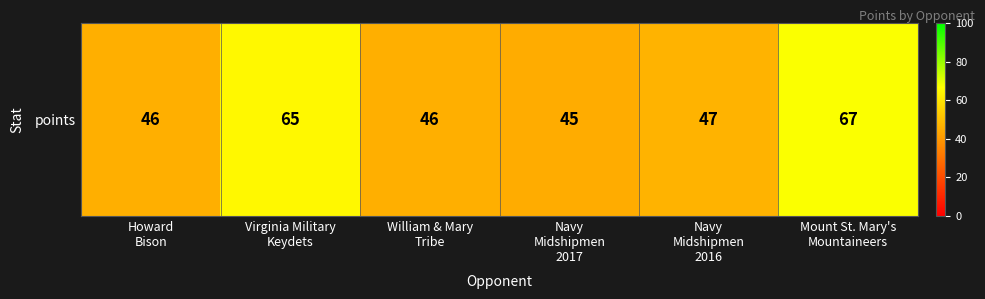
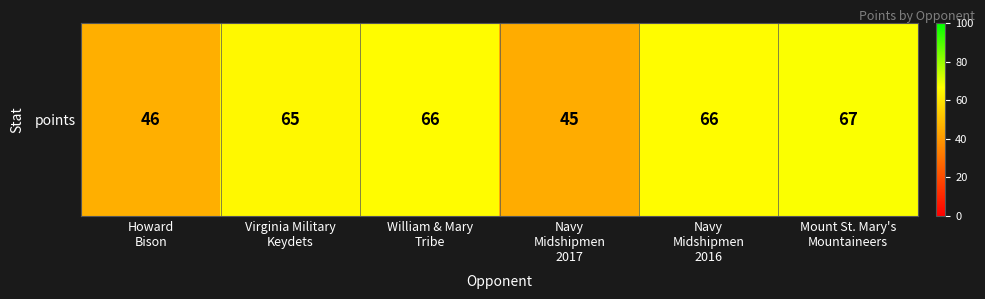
  {
    "points": {
      "Howard Bison": 46,
      "Virginia Military Keydets": 65,
-     "William & Mary Tribe": 46,
+     "William & Mary Tribe": 66,
      "Navy Midshipmen 2017": 45,
-     "Navy Midshipmen 2016": 47,
+     "Navy Midshipmen 2016": 66,
      "Mount St. Mary's Mountaineers": 67
    }
  }
